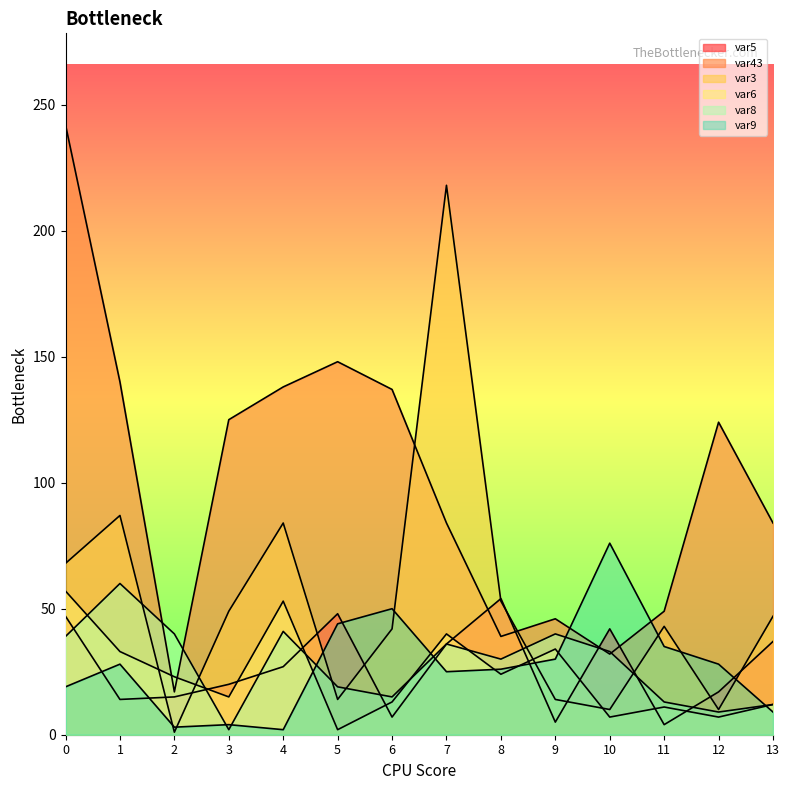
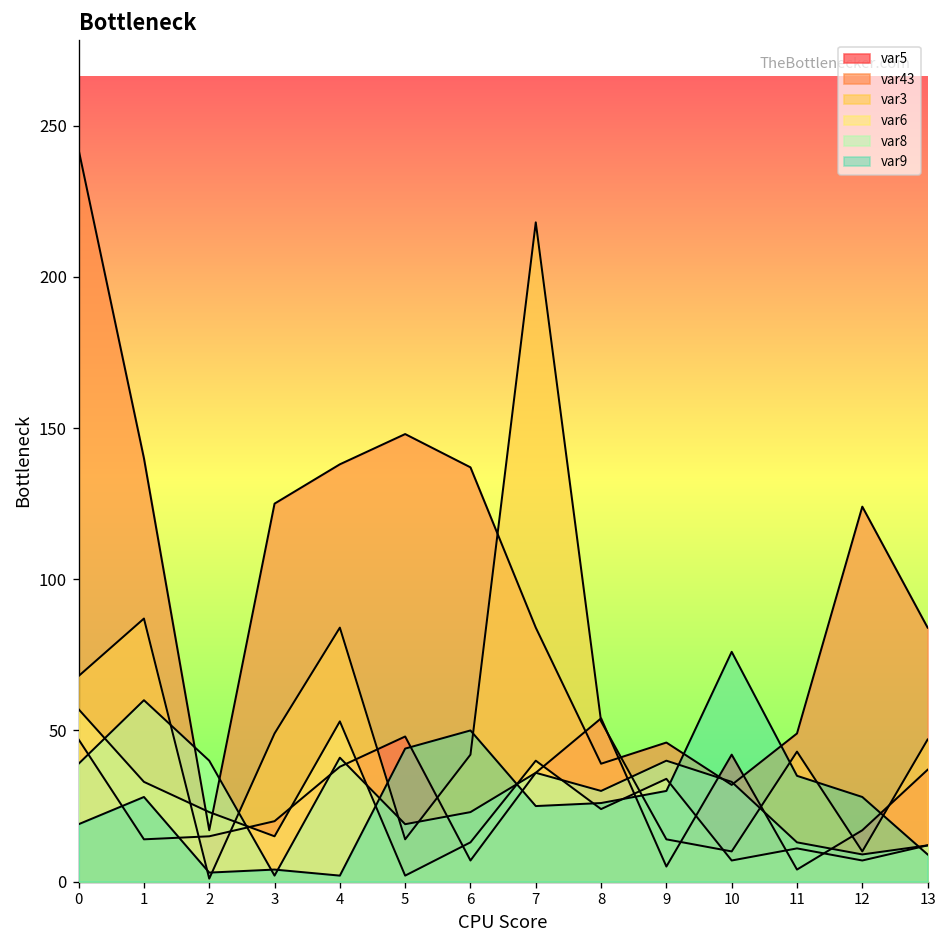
  {
    "var5": {
      "0": 47,
      "1": 14,
      "2": 15,
      "3": 20,
-     "4": 27,
+     "4": 38,
      "5": 48,
      "6": 7,
      "9": 5,
      "10": 42,
      "11": 4,
      "12": 17,
      "13": 37
    },
    "var43": {
      "0": 242,
      "1": 140,
      "2": 17,
      "3": 125,
      "4": 138,
      "5": 148,
      "6": 137,
      "7": 84,
      "8": 39,
      "9": 46,
      "11": 49,
      "12": 124,
      "13": 84
    },
    "var8": {
      "0": 39,
      "1": 60,
      "2": 40,
      "3": 2,
      "4": 41,
      "5": 19,
-     "6": 15,
+     "6": 23,
      "8": 30,
      "9": 40,
      "11": 13
    },
    "var9": {
      "0": 19,
      "1": 28,
      "2": 3,
      "3": 4,
      "4": 2,
      "5": 44,
      "6": 50,
      "7": 25,
      "8": 26,
      "9": 30,
      "10": 76,
      "11": 35,
      "12": 28,
      "13": 9
    }
  }
